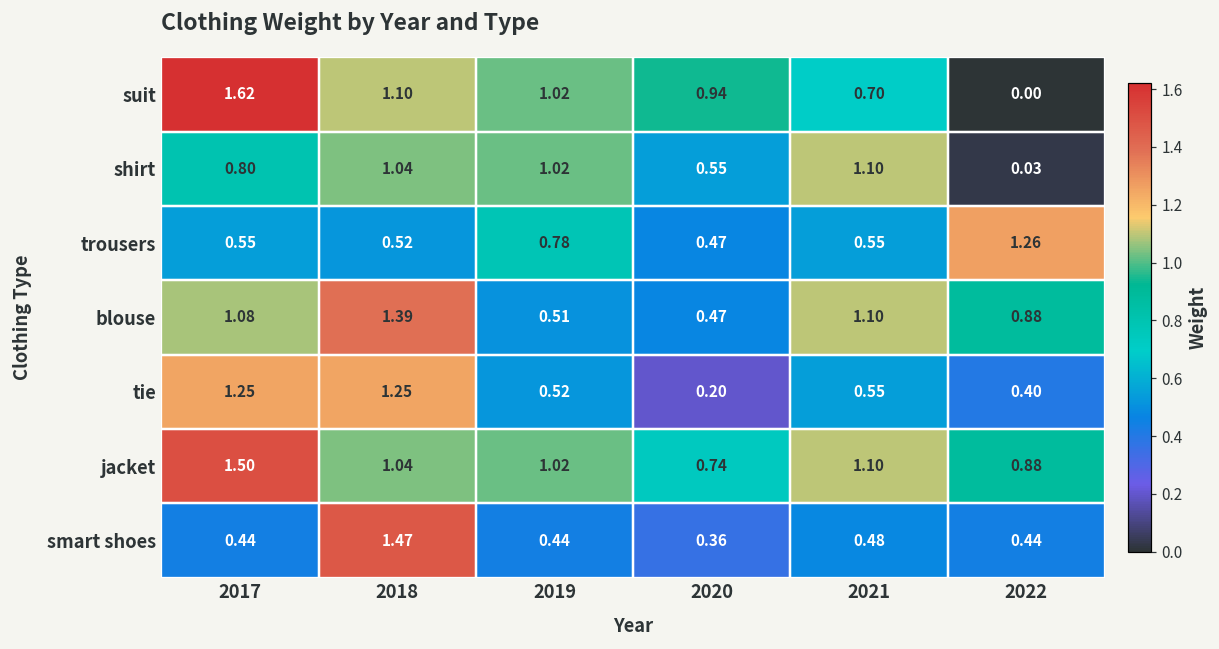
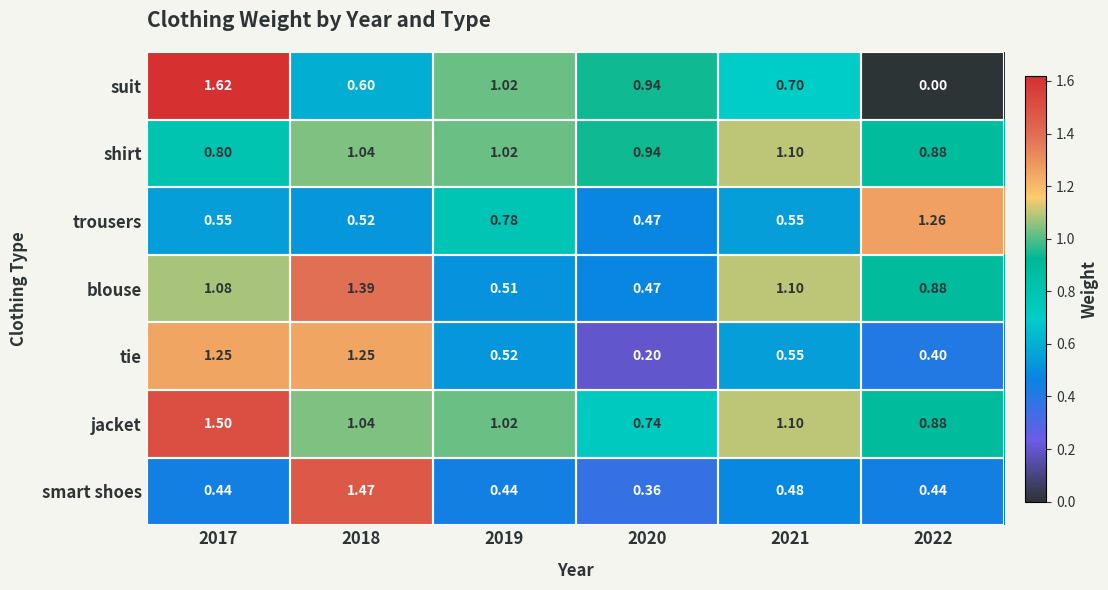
  {
    "suit": {
      "2017": 1.62,
-     "2018": 1.10,
+     "2018": 0.60,
      "2019": 1.02,
      "2020": 0.94,
      "2021": 0.70,
      "2022": 0.00
    },
    "shirt": {
      "2017": 0.80,
      "2018": 1.04,
      "2019": 1.02,
-     "2020": 0.55,
+     "2020": 0.94,
      "2021": 1.10,
-     "2022": 0.03
+     "2022": 0.88
    },
    "trousers": {
      "2017": 0.55,
      "2018": 0.52,
      "2019": 0.78,
      "2020": 0.47,
      "2021": 0.55,
      "2022": 1.26
    },
    "blouse": {
      "2017": 1.08,
      "2018": 1.39,
      "2019": 0.51,
      "2020": 0.47,
      "2021": 1.10,
      "2022": 0.88
    },
    "tie": {
      "2017": 1.25,
      "2018": 1.25,
      "2019": 0.52,
      "2020": 0.20,
      "2021": 0.55,
      "2022": 0.40
    },
    "jacket": {
      "2017": 1.50,
      "2018": 1.04,
      "2019": 1.02,
      "2020": 0.74,
      "2021": 1.10,
      "2022": 0.88
    },
    "smart shoes": {
      "2017": 0.44,
      "2018": 1.47,
      "2019": 0.44,
      "2020": 0.36,
      "2021": 0.48,
      "2022": 0.44
    }
  }
